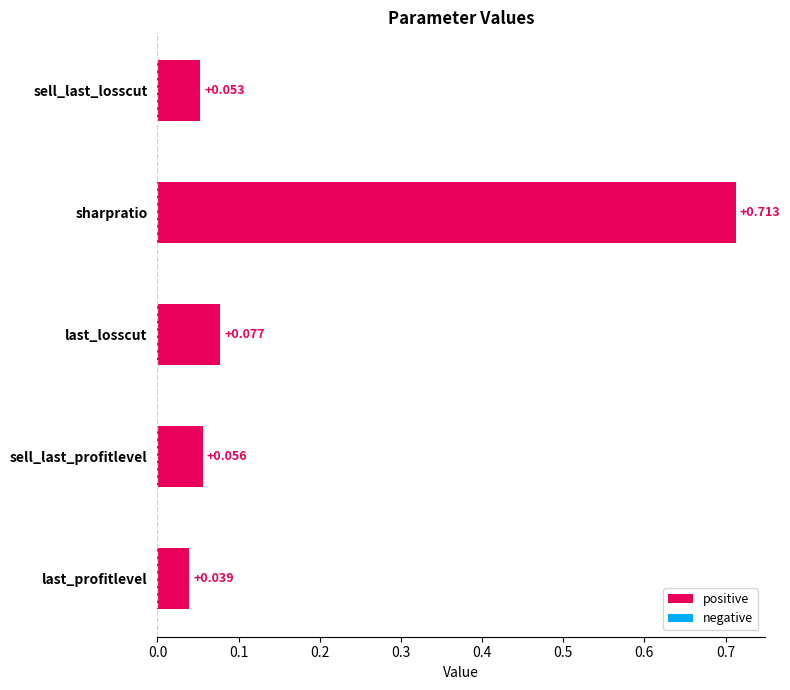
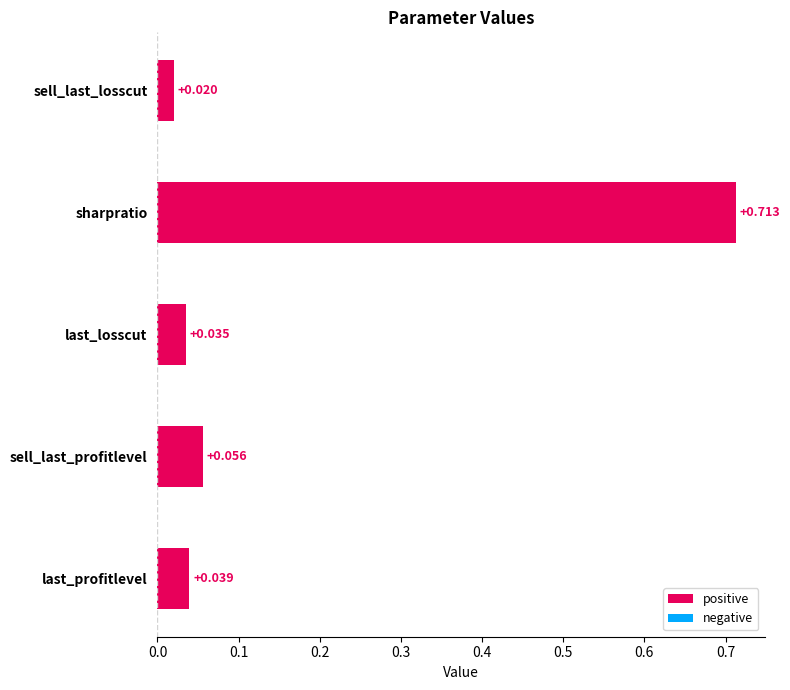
  {
    "positive": {
-     "sell_last_losscut": "+0.053",
+     "sell_last_losscut": "+0.020",
      "sharpratio": "+0.713",
-     "last_losscut": "+0.077",
+     "last_losscut": "+0.035",
      "sell_last_profitlevel": "+0.056",
      "last_profitlevel": "+0.039"
    },
    "negative": {
      "sell_last_losscut": "0.00",
      "sharpratio": "0.00",
      "last_losscut": "0.00",
      "sell_last_profitlevel": "0.00",
      "last_profitlevel": "0.00"
    }
  }
